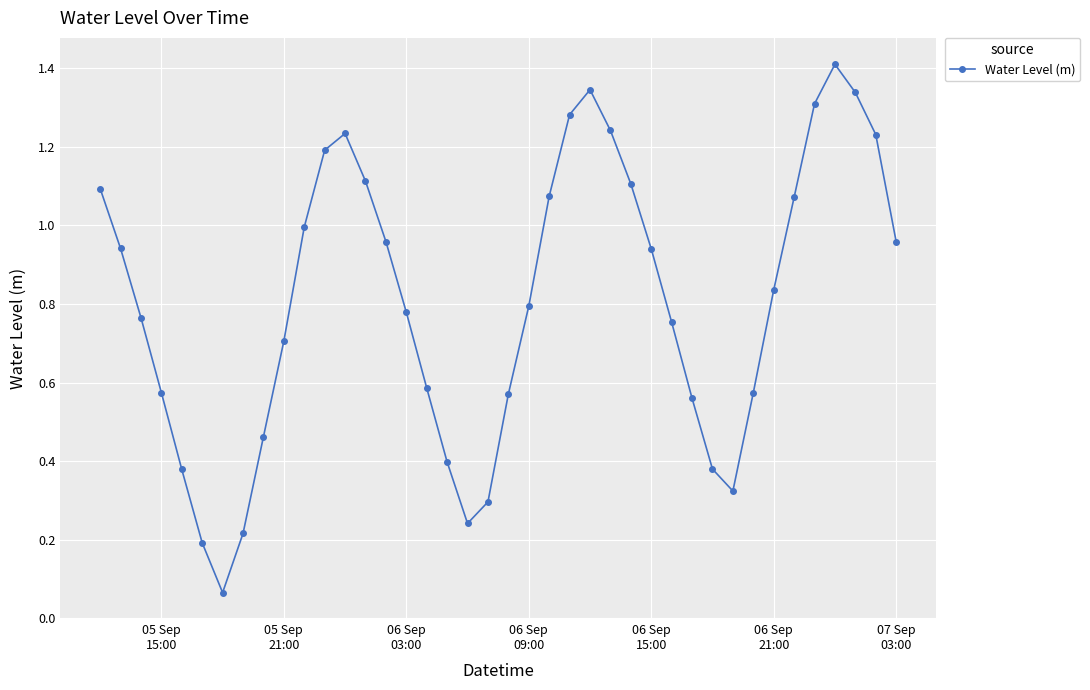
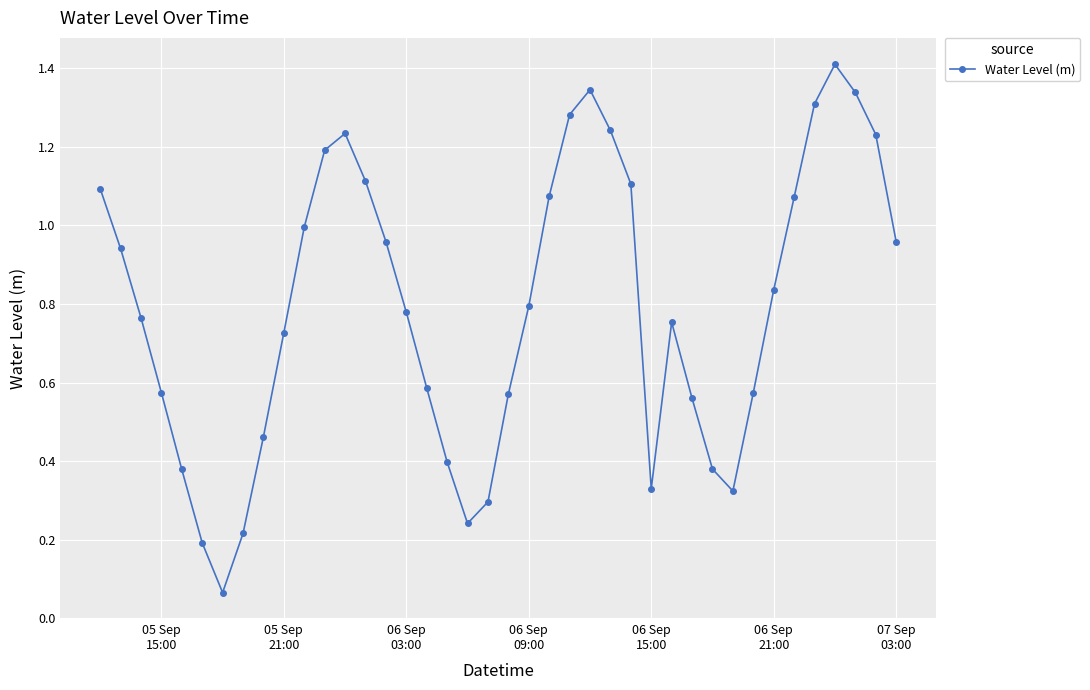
  {
    "05 Sep 15:00": 0.57,
-   "05 Sep 21:00": 0.71,
+   "05 Sep 21:00": 0.73,
    "06 Sep 03:00": 0.78,
    "06 Sep 09:00": 0.79,
-   "06 Sep 15:00": 0.94,
+   "06 Sep 15:00": 0.33,
    "06 Sep 21:00": 0.84,
    "07 Sep 03:00": 0.96
  }
